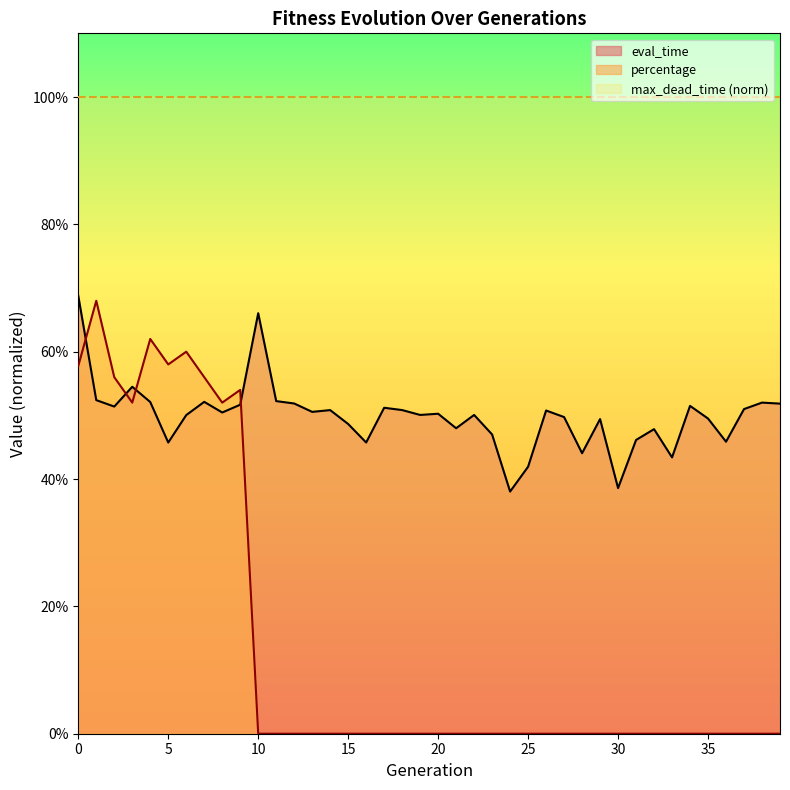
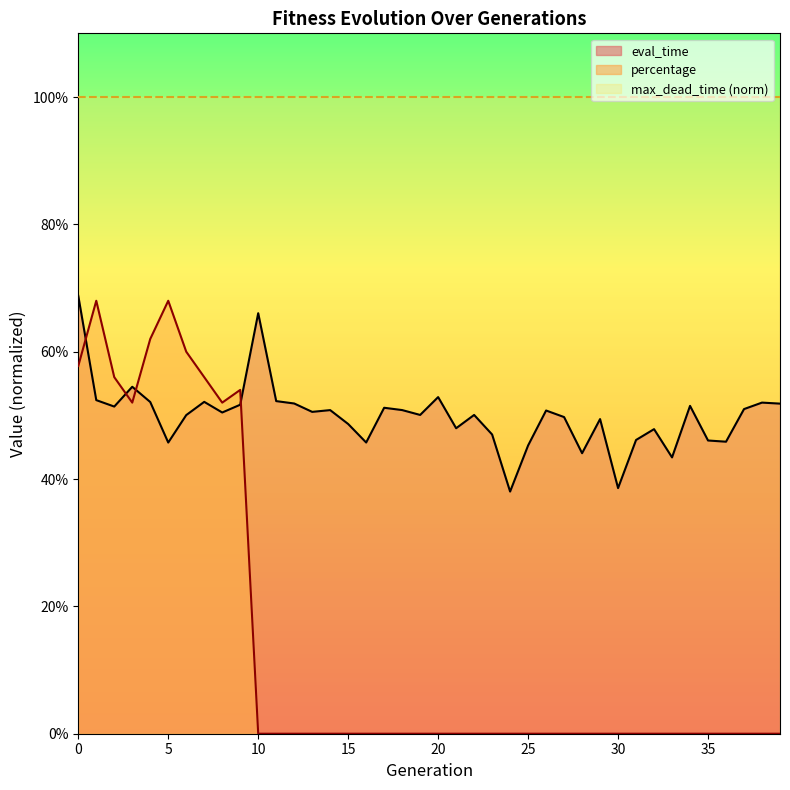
  {
    "eval_time": {
      "0": "69%",
      "5": "46%",
      "10": "66%",
      "15": "49%",
-     "20": "50%",
-     "25": "42%",
+     "20": "53%",
+     "25": "45%",
      "30": "39%",
-     "35": "50%"
+     "35": "46%"
    },
    "percentage": {
      "0": "58%",
-     "5": "58%",
+     "5": "68%",
      "10": "0%",
      "15": "0%",
      "20": "0%",
      "25": "0%",
      "30": "0%",
      "35": "0%"
    },
    "max_dead_time (norm)": {
      "0": "100%",
      "5": "100%",
      "10": "100%",
      "15": "100%",
      "20": "100%",
      "25": "100%"
    }
  }
